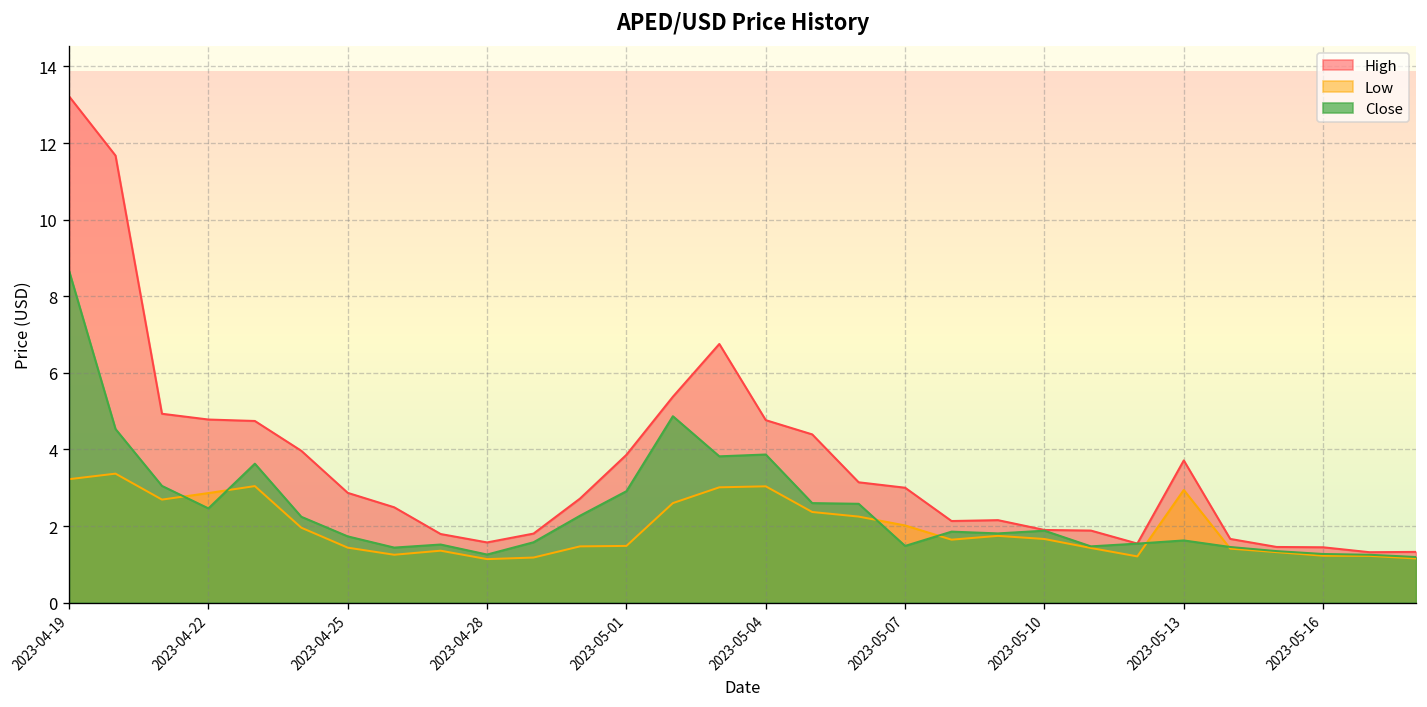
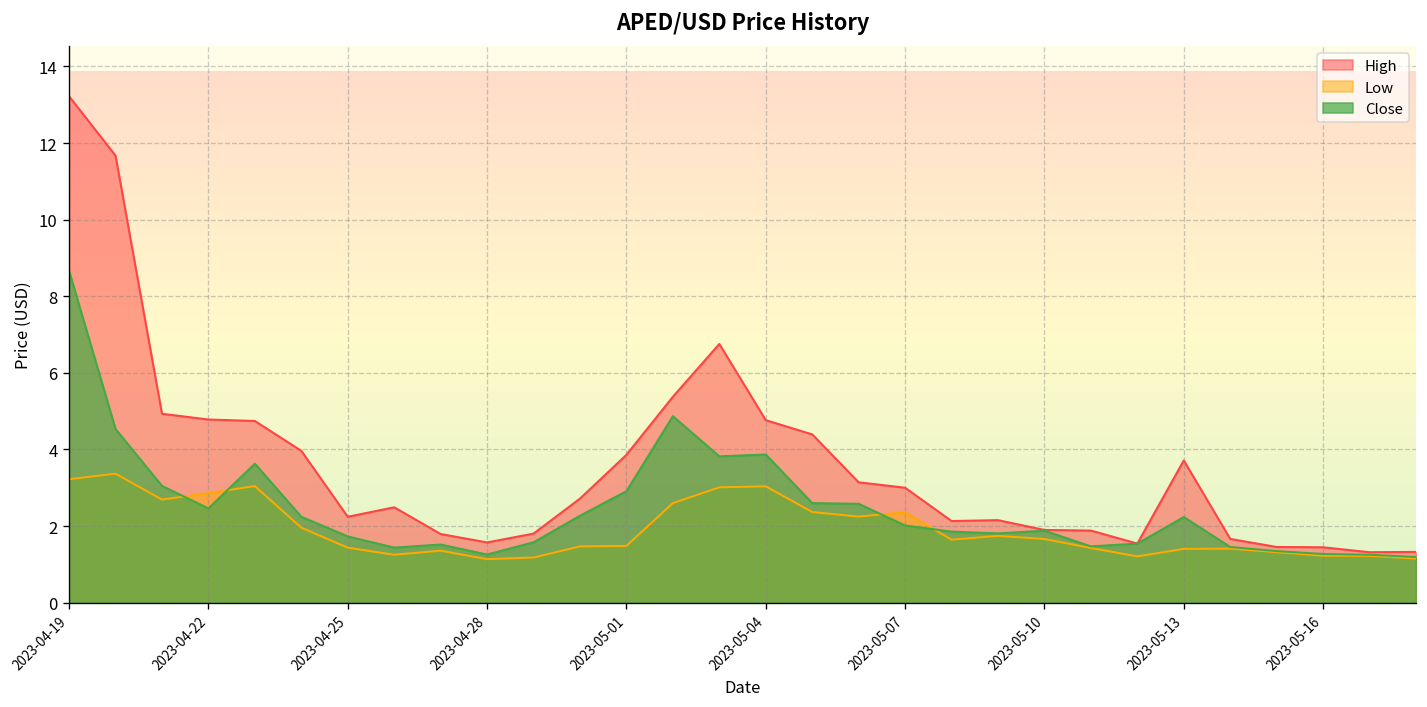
  {
    "High": {
      "2023-04-19": 13.2,
      "2023-04-22": 4.8,
-     "2023-04-25": 2.9,
+     "2023-04-25": 2.2,
      "2023-04-28": 1.6,
      "2023-05-01": 3.9,
      "2023-05-04": 4.8,
      "2023-05-07": 3.0,
      "2023-05-13": 3.7,
      "2023-05-16": 1.4
    },
    "Low": {
      "2023-04-19": 3.2,
      "2023-04-22": 2.9,
      "2023-04-25": 1.4,
      "2023-04-28": 1.1,
      "2023-05-01": 1.5,
      "2023-05-04": 3.0,
-     "2023-05-07": 2.0,
+     "2023-05-07": 2.4,
      "2023-05-10": 1.7,
-     "2023-05-13": 2.9
+     "2023-05-13": 1.4
    },
    "Close": {
      "2023-04-19": 8.7,
      "2023-04-22": 2.5,
      "2023-04-25": 1.7,
      "2023-04-28": 1.3,
      "2023-05-01": 2.9,
      "2023-05-04": 3.9,
-     "2023-05-07": 1.5,
-     "2023-05-13": 1.6
+     "2023-05-07": 2.0,
+     "2023-05-13": 2.2
    }
  }
